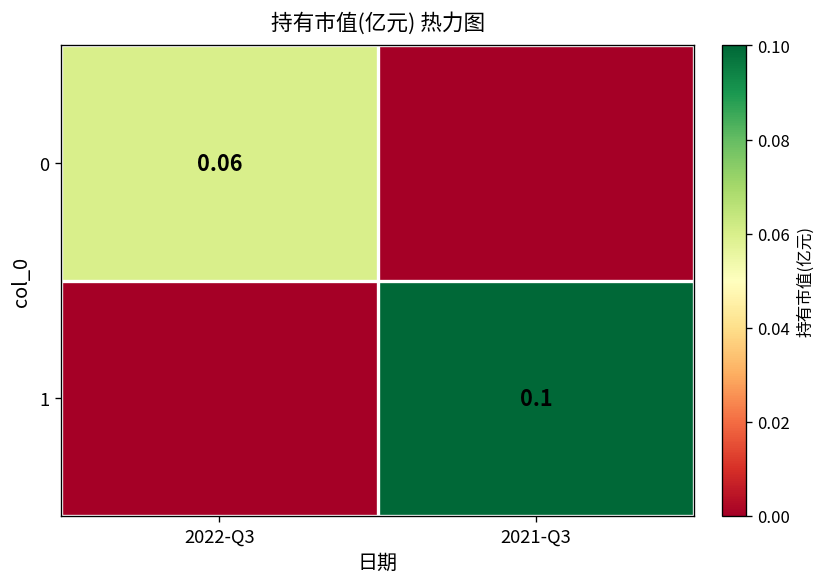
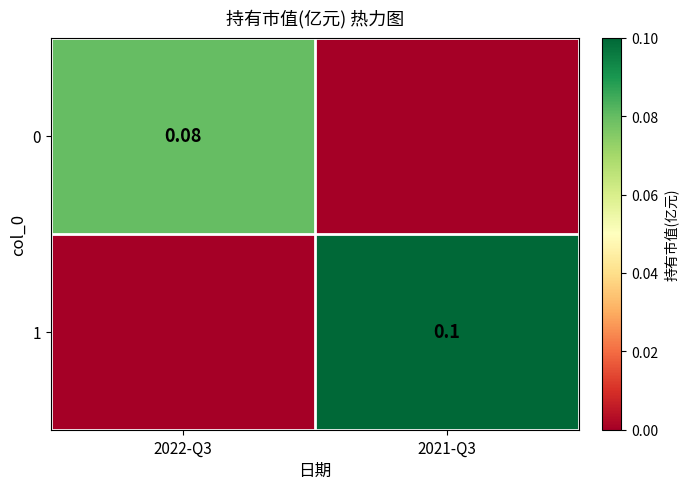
  {
    "0": {
-     "2022-Q3": 0.06
+     "2022-Q3": 0.08
    },
    "1": {
      "2021-Q3": 0.1
    }
  }
